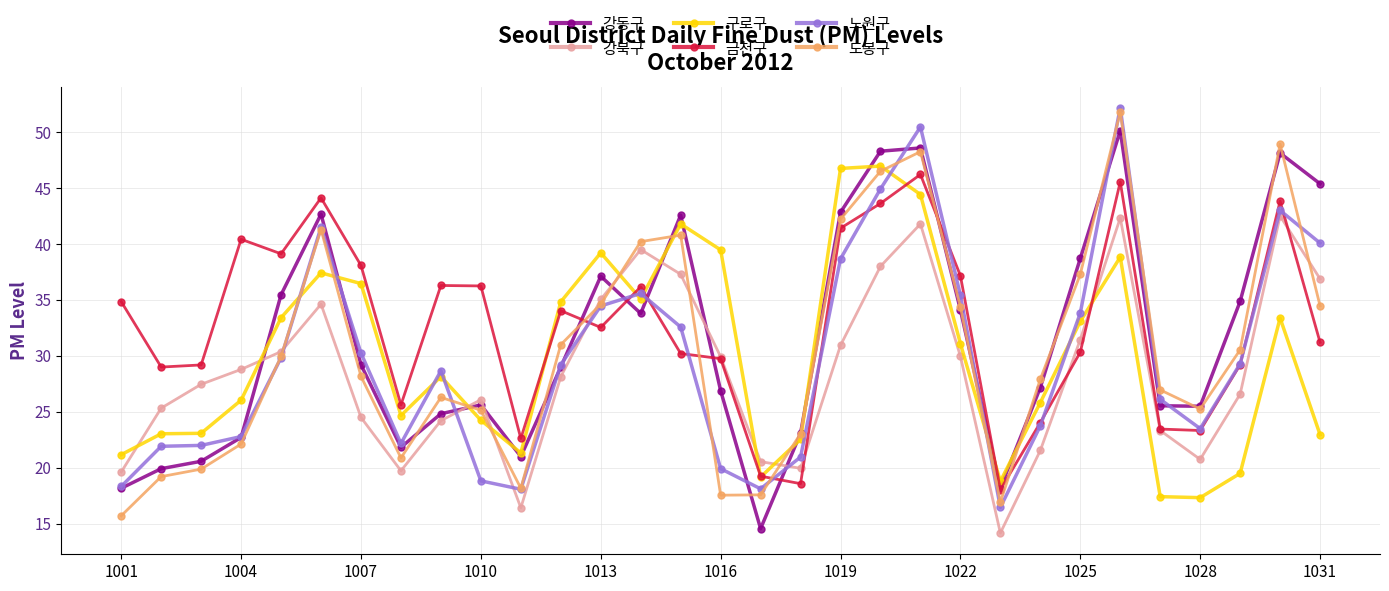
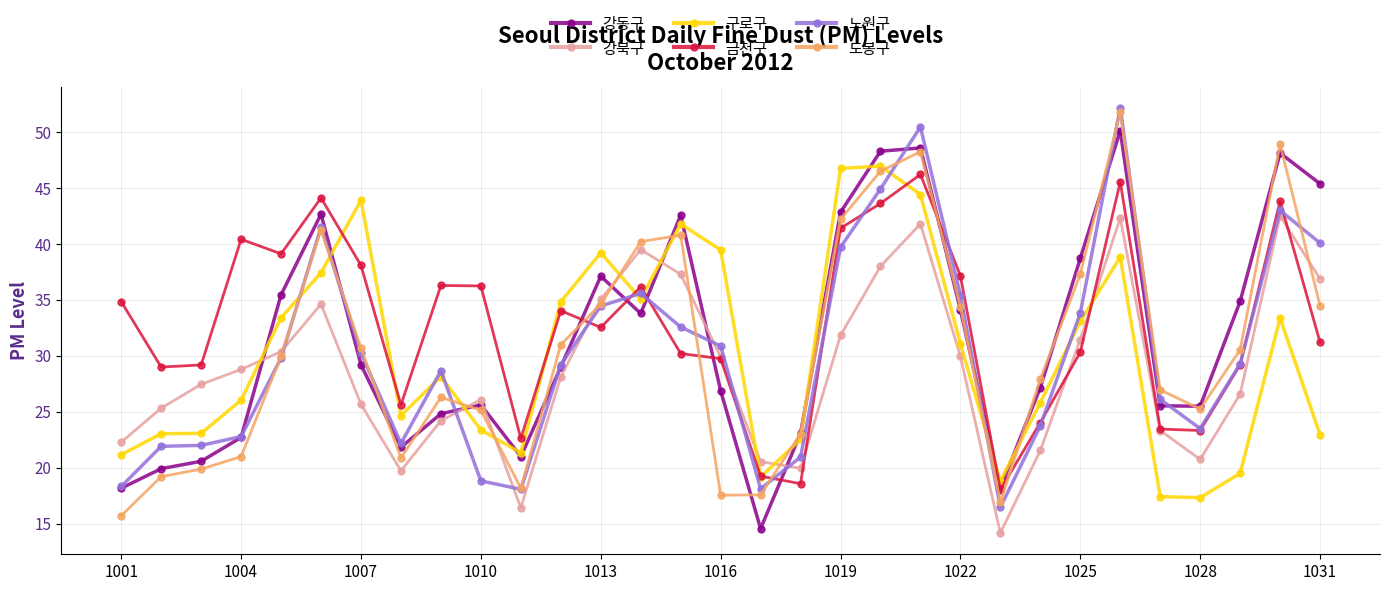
  {
    "강동구": {
      "1007": 29.2,
      "1010": 25.6,
      "1013": 37.1,
      "1016": 26.9,
      "1019": 42.8,
      "1022": 34.1,
      "1025": 38.7,
      "1028": 25.5,
      "1031": 45.4
    },
    "강북구": {
-     "1001": 19.6,
+     "1001": 22.3,
      "1004": 28.8,
-     "1007": 24.5,
+     "1007": 25.7,
      "1010": 26.1,
      "1013": 35.0,
-     "1019": 30.9,
+     "1019": 31.8,
      "1022": 30.0,
      "1025": 31.5,
      "1028": 20.8,
      "1031": 36.9
    },
    "구로구": {
      "1001": 21.2,
      "1004": 26.0,
-     "1007": 36.5,
-     "1010": 24.3,
+     "1007": 43.9,
+     "1010": 23.4,
      "1013": 39.2,
      "1016": 39.5,
      "1019": 46.8,
      "1022": 31.1,
      "1025": 33.1,
      "1028": 17.3,
      "1031": 23.0
    },
    "금천구": {
      "1001": 34.9,
      "1004": 40.4,
      "1007": 38.1,
      "1010": 36.3,
      "1013": 32.5,
      "1019": 41.4,
      "1022": 37.2,
      "1025": 30.3,
      "1031": 31.2
    },
    "노원구": {
      "1007": 30.3,
      "1010": 18.8,
-     "1016": 19.9,
-     "1019": 38.7,
+     "1016": 30.9,
+     "1019": 39.7,
      "1022": 35.4,
      "1025": 33.8,
      "1031": 40.1
    },
    "도봉구": {
      "1001": 15.7,
-     "1004": 22.1,
-     "1007": 28.2,
+     "1004": 21.0,
+     "1007": 30.7,
      "1010": 25.1,
      "1016": 17.6,
      "1019": 42.2,
      "1022": 34.4,
      "1025": 37.3,
      "1028": 25.3,
      "1031": 34.5
    }
  }
